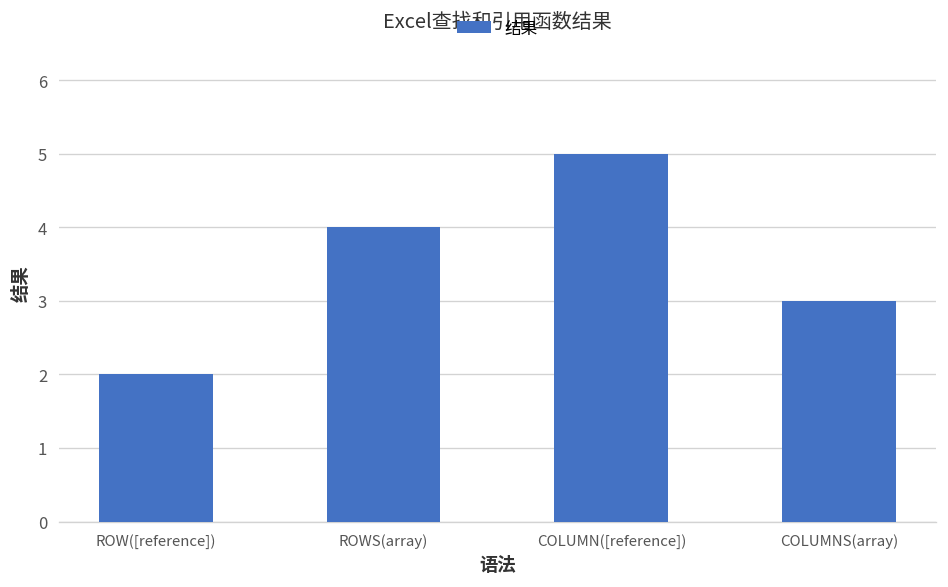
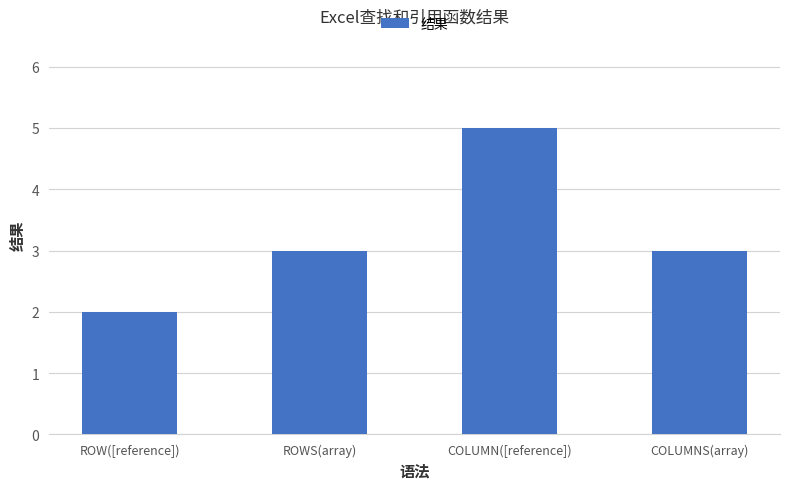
  {
    "ROW([reference])": 2,
-   "ROWS(array)": 4,
+   "ROWS(array)": 3,
    "COLUMN([reference])": 5,
    "COLUMNS(array)": 3
  }
